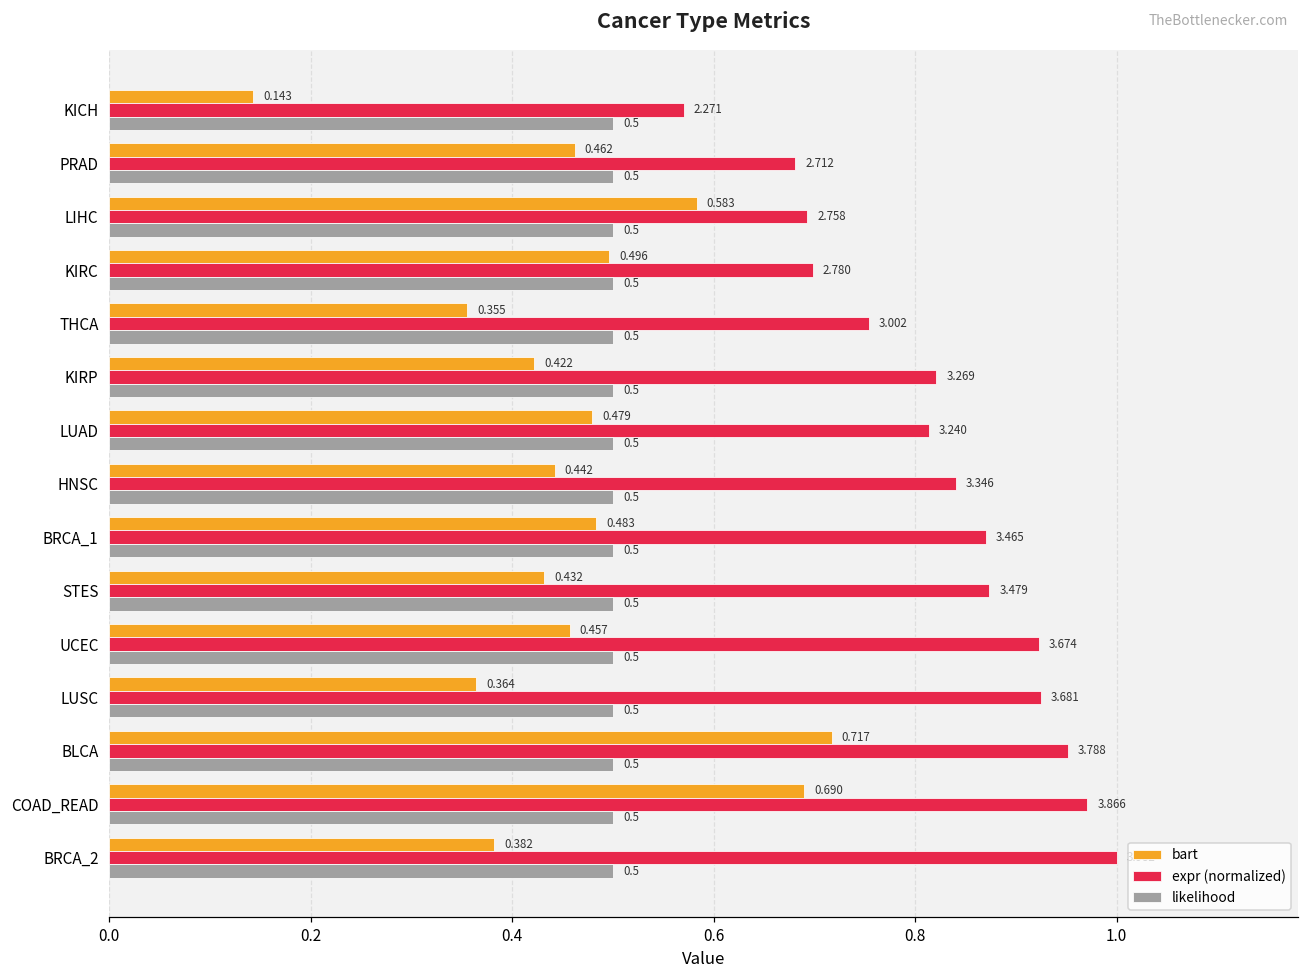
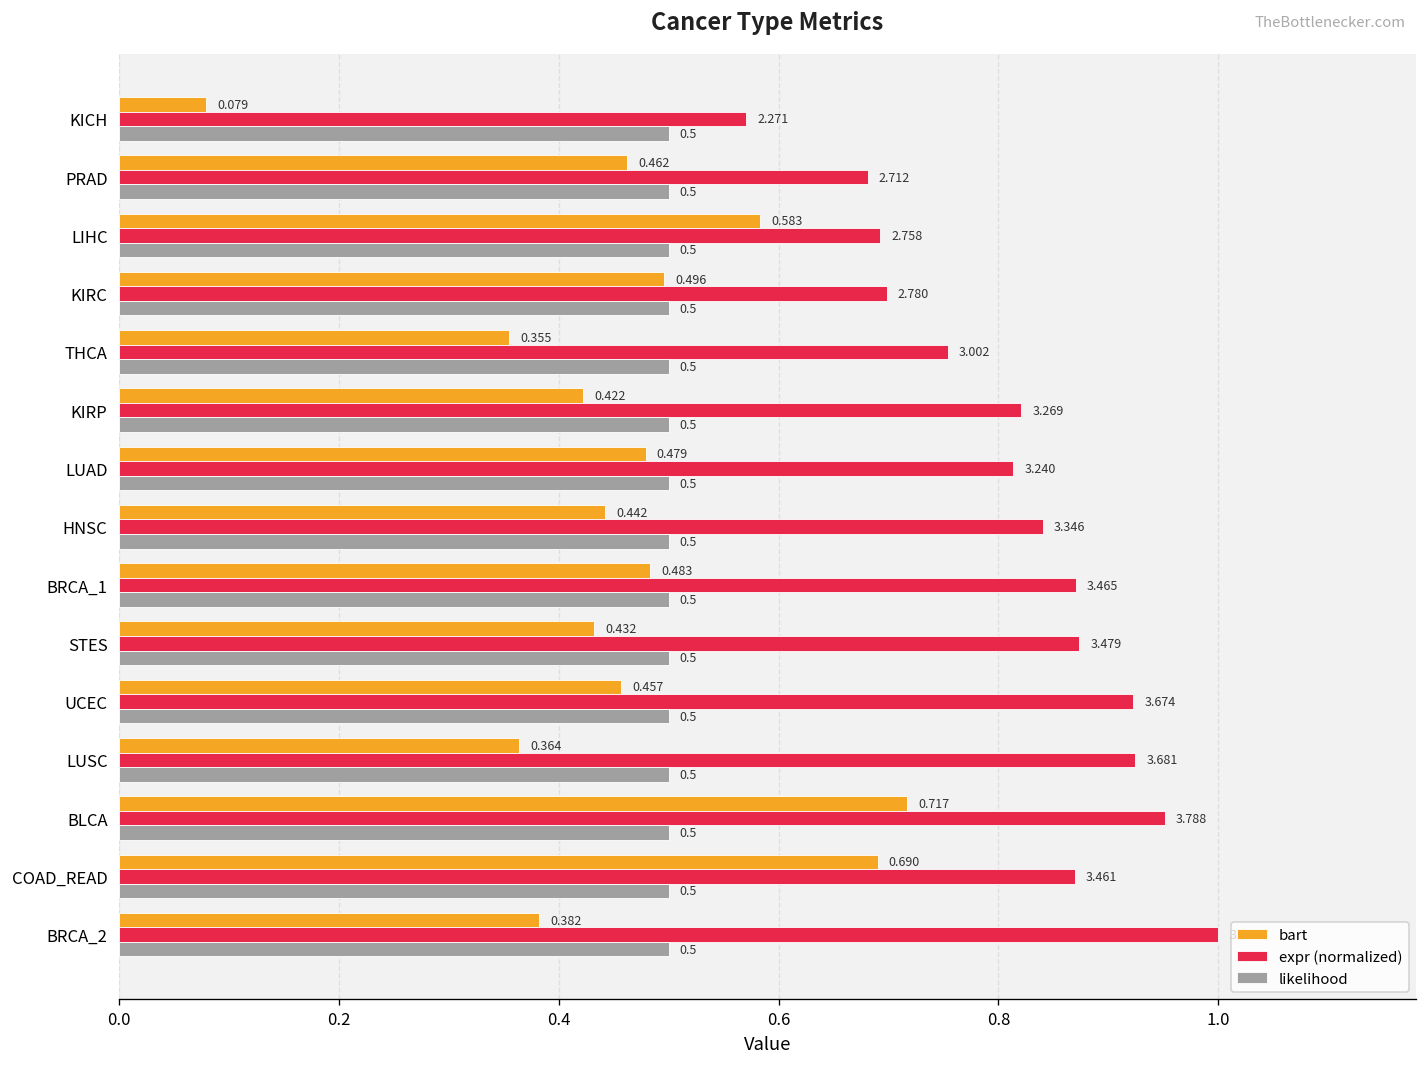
  {
    "bart": {
-     "KICH": 0.143,
+     "KICH": 0.079,
      "PRAD": 0.462,
      "LIHC": 0.583,
      "KIRC": 0.496,
      "THCA": 0.355,
      "KIRP": 0.422,
      "LUAD": 0.479,
      "HNSC": 0.442,
      "BRCA_1": 0.483,
      "STES": 0.432,
      "UCEC": 0.457,
      "LUSC": 0.364,
      "BLCA": 0.717,
      "COAD_READ": 0.690,
      "BRCA_2": 0.382
    },
    "expr (normalized)": {
-     "COAD_READ": 3.866
+     "COAD_READ": 3.461
    },
    "likelihood": {
      "KICH": 0.5,
      "PRAD": 0.5,
      "LIHC": 0.5,
      "KIRC": 0.5,
      "THCA": 0.5,
      "KIRP": 0.5,
      "LUAD": 0.5,
      "HNSC": 0.5,
      "BRCA_1": 0.5,
      "STES": 0.5,
      "UCEC": 0.5,
      "LUSC": 0.5,
      "BLCA": 0.5,
      "COAD_READ": 0.5,
      "BRCA_2": 0.5
    }
  }
